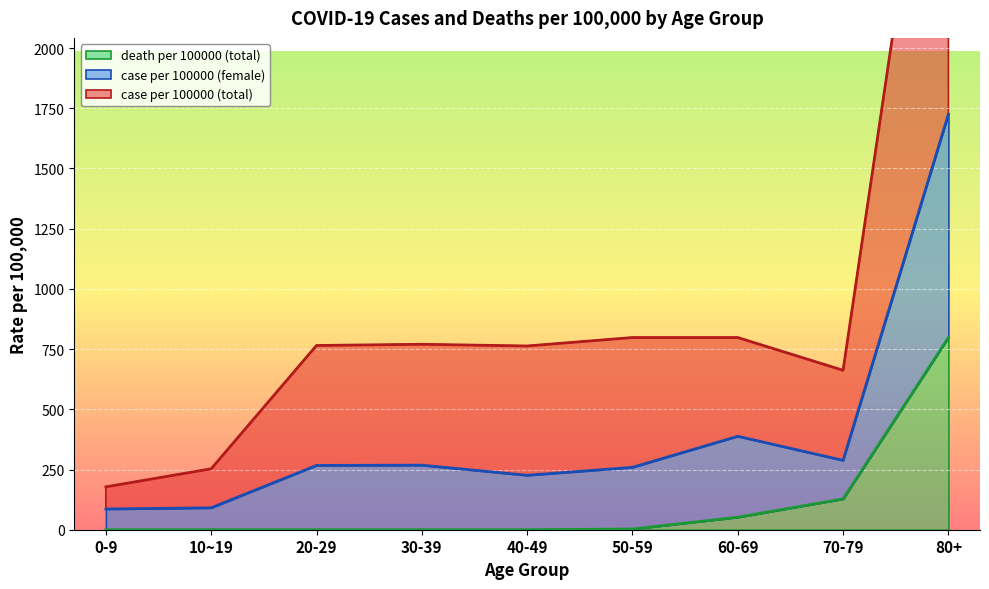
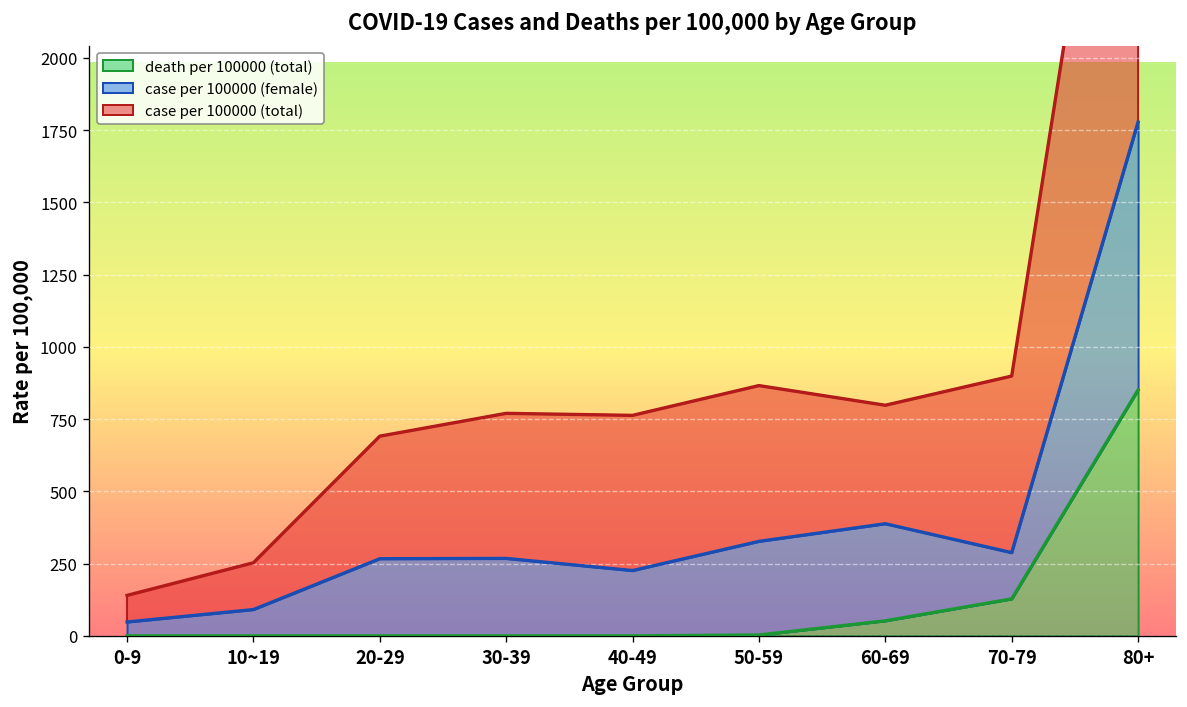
  {
    "death per 100000 (total)": {
      "0-9": 0,
      "10~19": 0,
      "20-29": 0,
      "30-39": 0,
      "40-49": 0,
      "50-59": 0,
      "60-69": 50,
      "70-79": 130,
-     "80+": 800
+     "80+": 850
    },
    "case per 100000 (female)": {
-     "0-9": 90,
+     "0-9": 50,
      "10~19": 90,
      "20-29": 270,
      "30-39": 270,
      "40-49": 230,
-     "50-59": 260,
+     "50-59": 320,
      "60-69": 340,
      "70-79": 160,
      "80+": 930
    },
    "case per 100000 (total)": {
      "0-9": 90,
      "10~19": 160,
-     "20-29": 500,
+     "20-29": 420,
      "30-39": 500,
      "40-49": 540,
      "50-59": 540,
      "60-69": 410,
-     "70-79": 370
+     "70-79": 610
    }
  }
